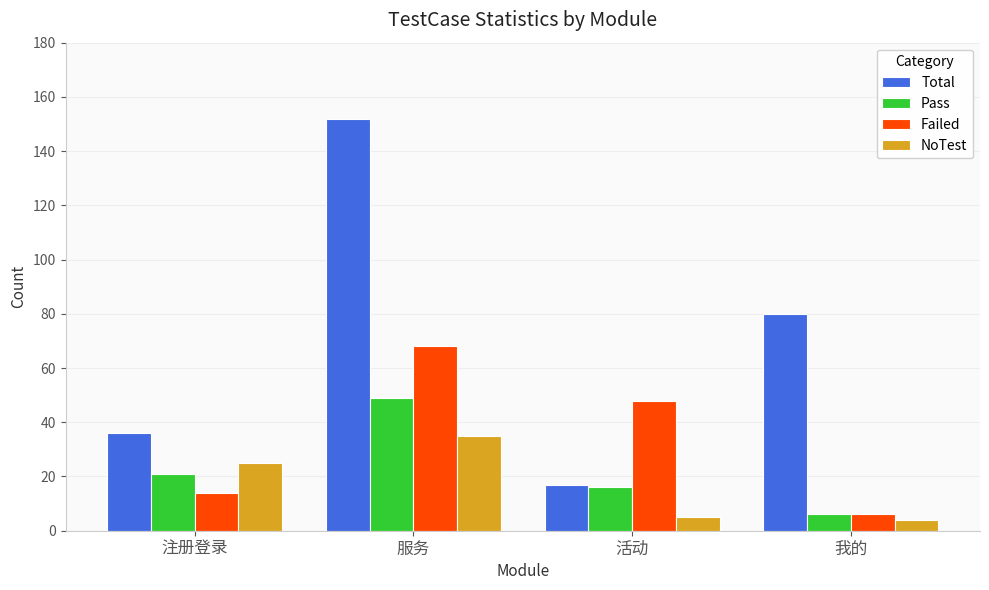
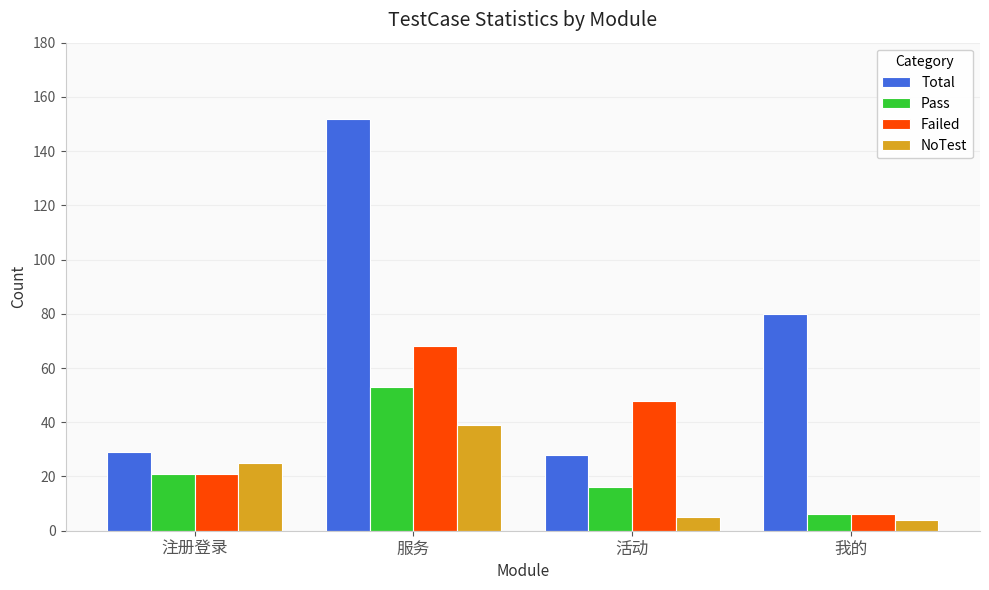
  {
    "Total": {
-     "注册登录": 36,
+     "注册登录": 29,
      "服务": 152,
-     "活动": 17,
+     "活动": 28,
      "我的": 80
    },
    "Pass": {
      "注册登录": 21,
-     "服务": 49,
+     "服务": 53,
      "活动": 16,
      "我的": 6
    },
    "Failed": {
-     "注册登录": 14,
+     "注册登录": 21,
      "服务": 68,
      "活动": 48,
      "我的": 6
    },
    "NoTest": {
      "注册登录": 25,
-     "服务": 35,
+     "服务": 39,
      "活动": 5,
      "我的": 4
    }
  }
